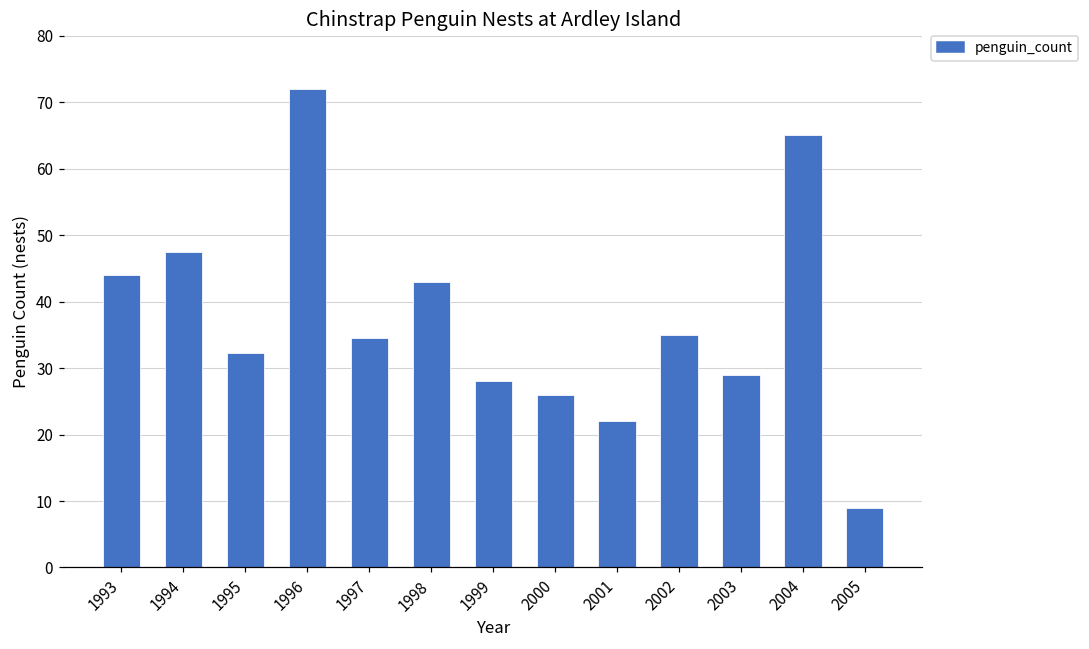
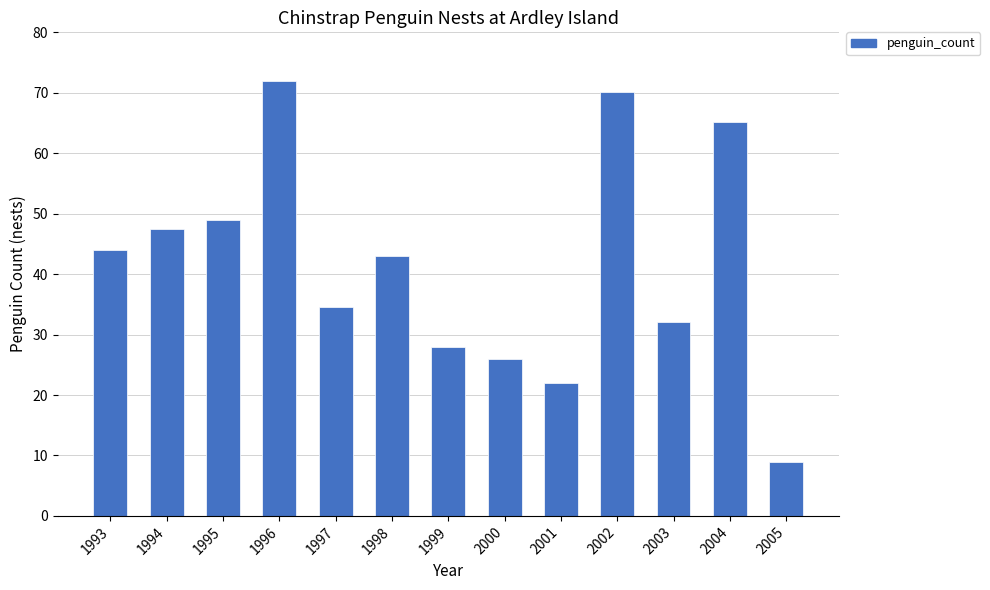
  {
    "1993": 44,
    "1994": 48,
-   "1995": 32,
+   "1995": 49,
    "1996": 72,
    "1997": 35,
    "1998": 43,
    "1999": 28,
    "2000": 26,
    "2001": 22,
-   "2002": 35,
-   "2003": 29,
+   "2002": 70,
+   "2003": 32,
    "2004": 65,
    "2005": 9
  }
